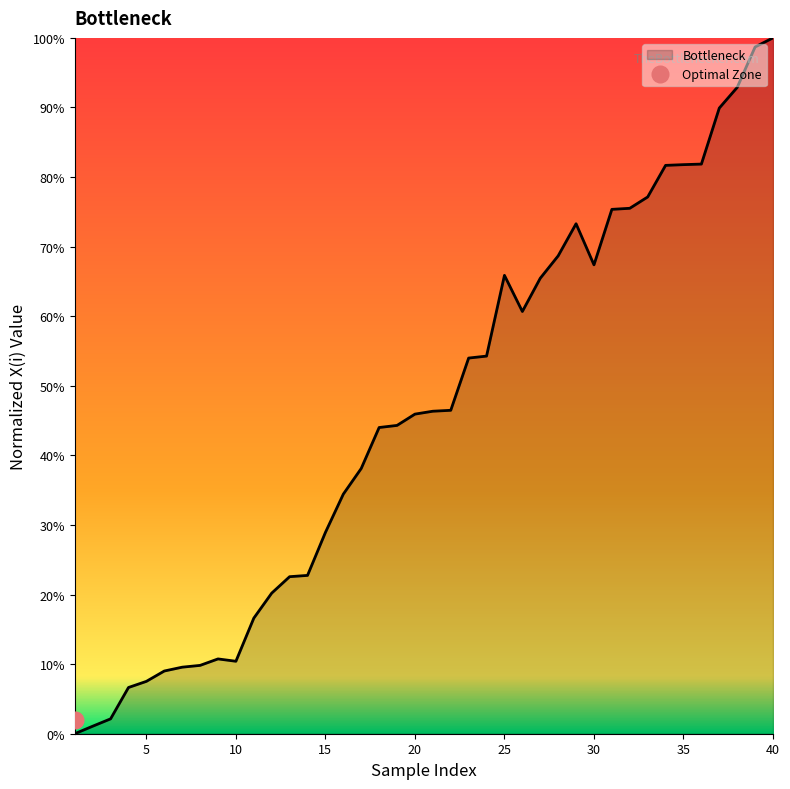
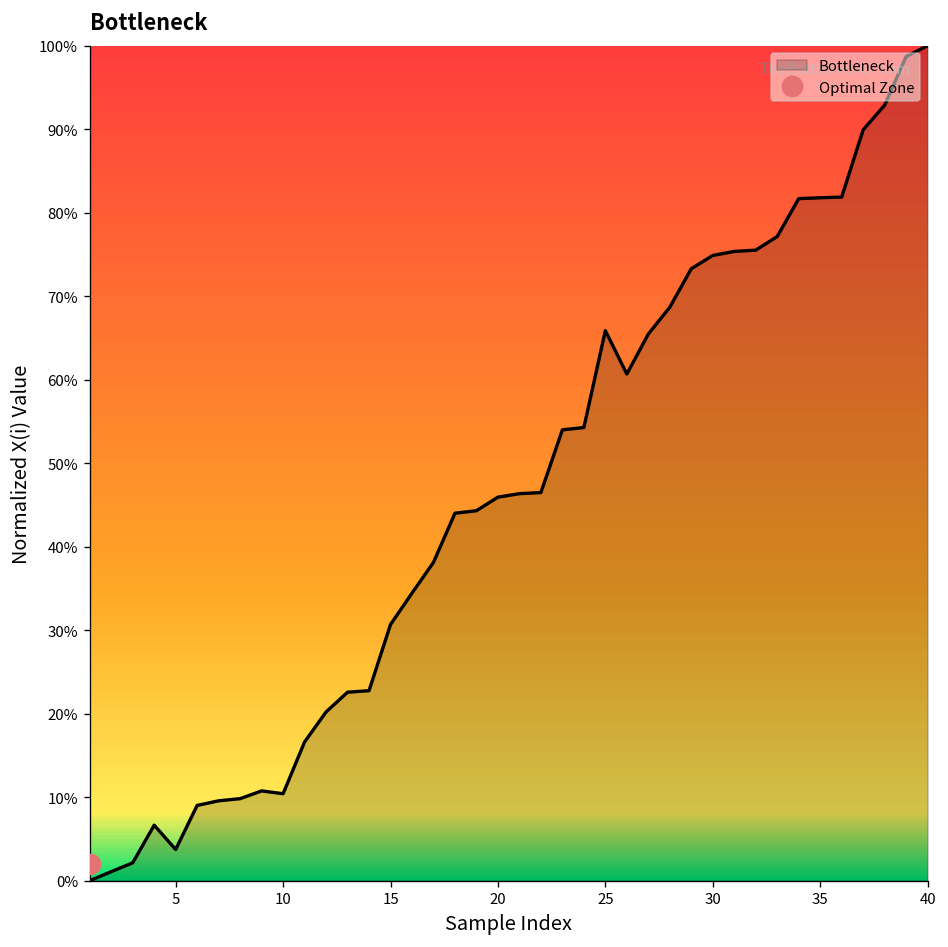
  {
    "Bottleneck": {
-     "5": "8%",
+     "5": "4%",
      "10": "10%",
-     "15": "29%",
+     "15": "31%",
      "20": "46%",
      "25": "66%",
-     "30": "67%",
+     "30": "75%",
      "35": "82%",
      "40": "100%"
    }
  }
